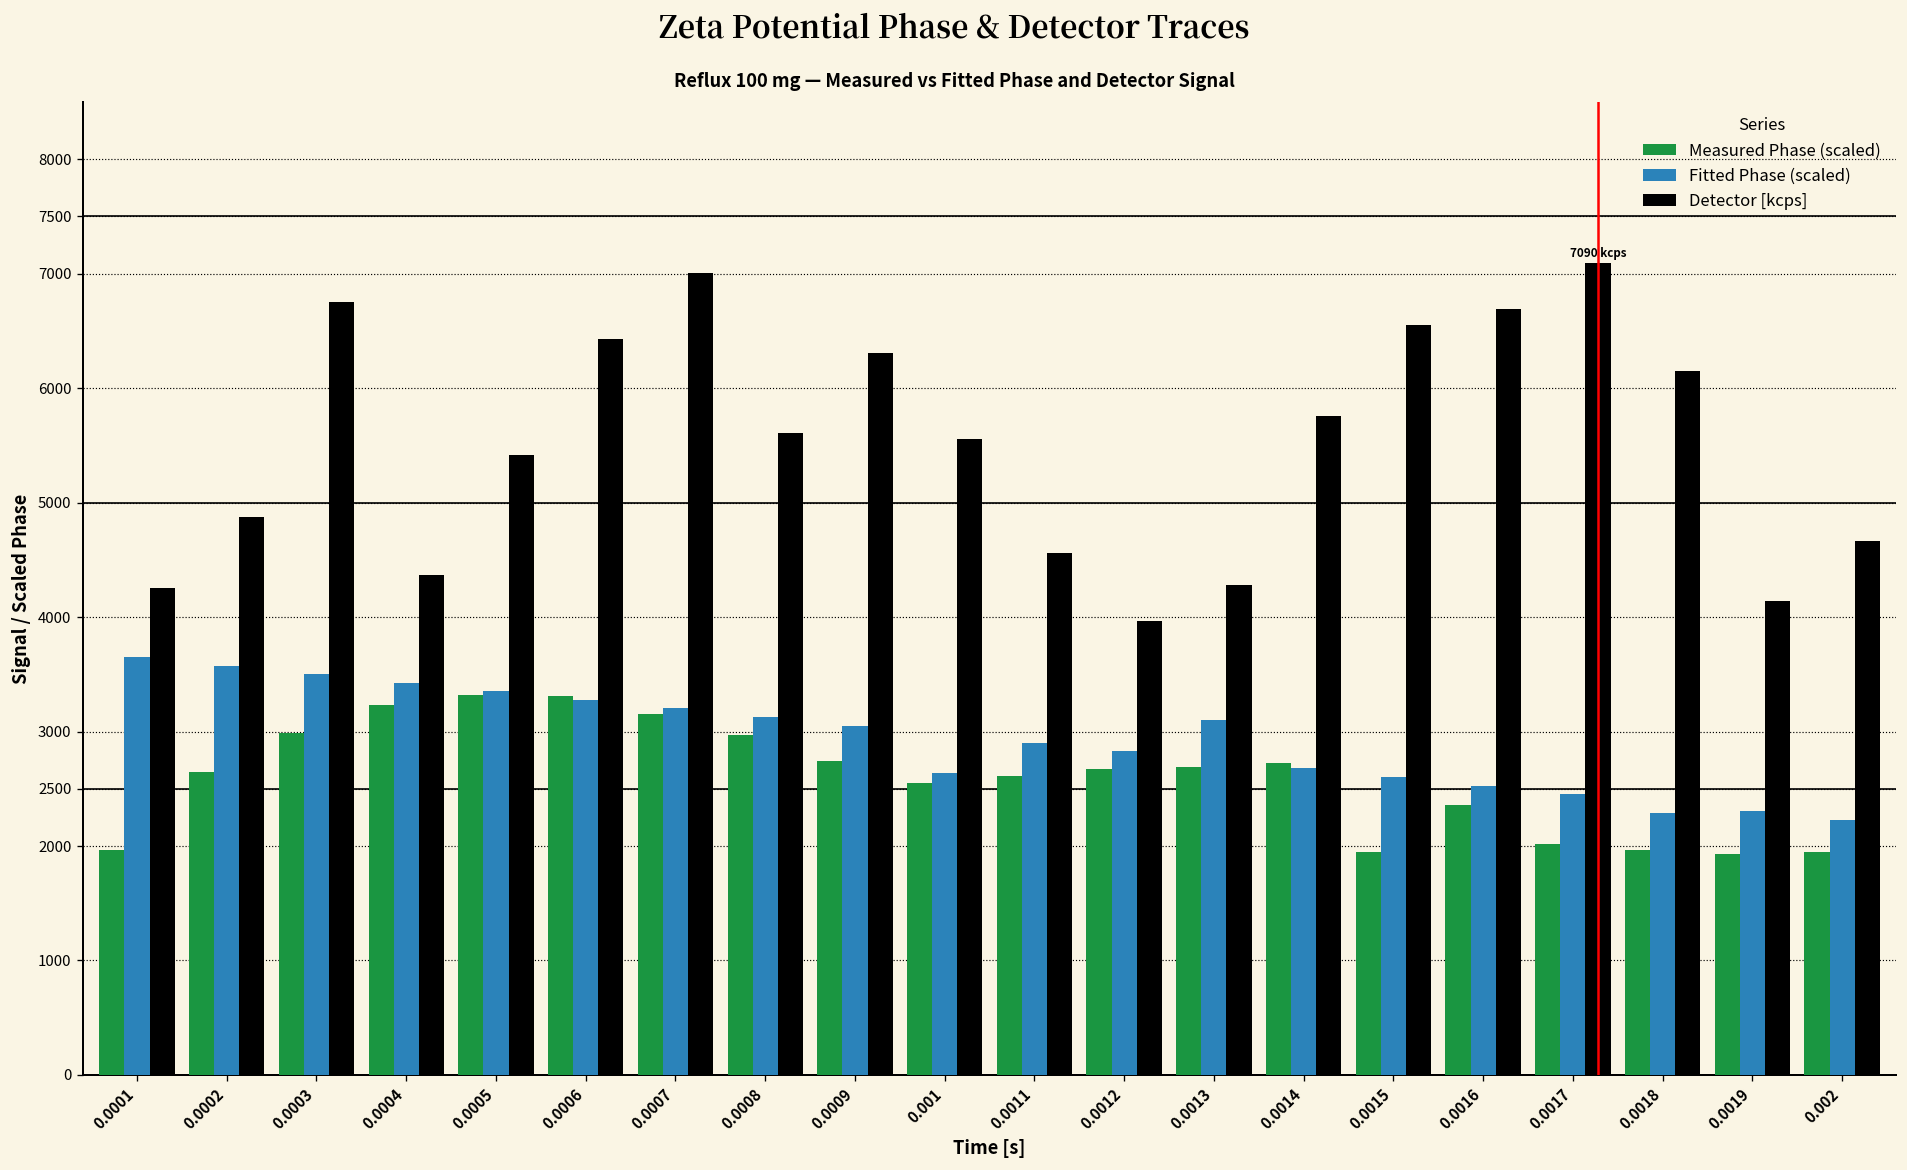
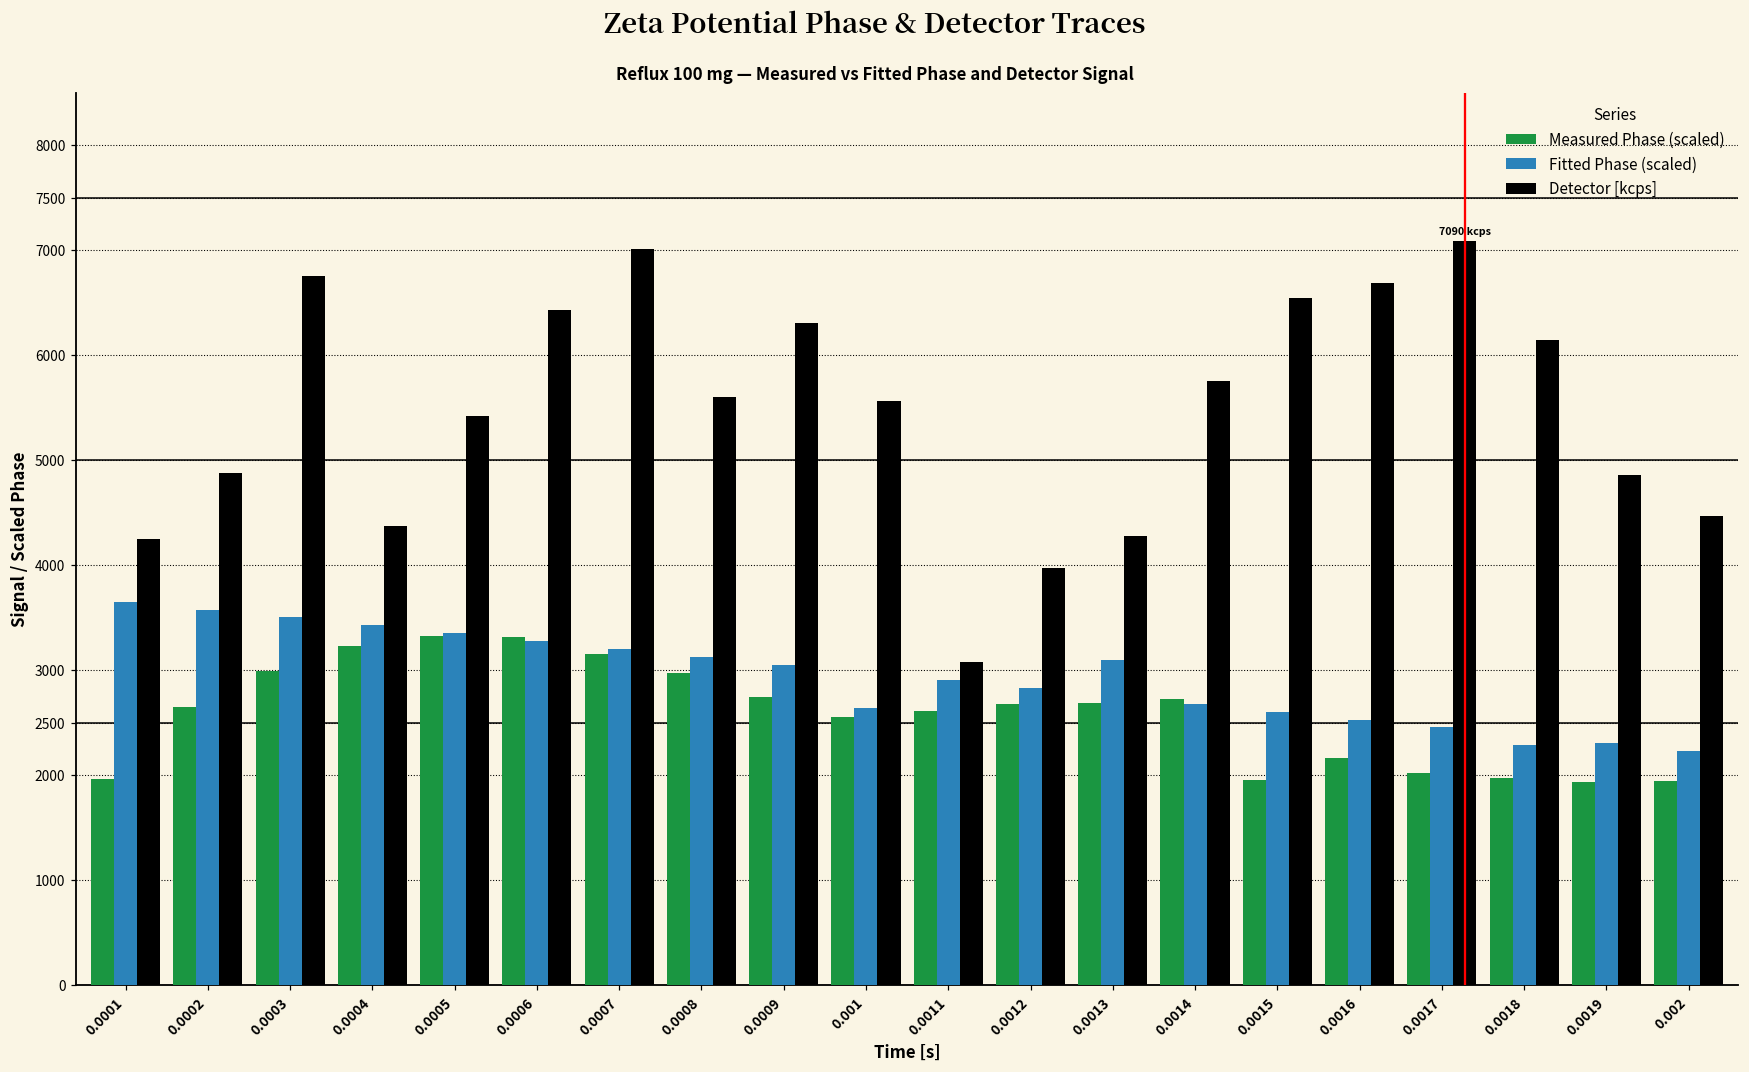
  {
    "Measured Phase (scaled)": {
      "0.0001": 2000,
      "0.0002": 2600,
      "0.0003": 3000,
      "0.0004": 3200,
      "0.0005": 3300,
      "0.0006": 3300,
      "0.0007": 3200,
      "0.0008": 3000,
      "0.0009": 2700,
      "0.001": 2600,
      "0.0011": 2600,
      "0.0012": 2700,
      "0.0013": 2700,
      "0.0014": 2700,
      "0.0015": 1900,
-     "0.0016": 2400,
+     "0.0016": 2200,
      "0.0017": 2000,
      "0.0018": 2000,
      "0.0019": 1900,
      "0.002": 1900
    },
    "Fitted Phase (scaled)": {
      "0.0001": 3700,
      "0.0002": 3600,
      "0.0003": 3500,
      "0.0004": 3400,
      "0.0005": 3400,
      "0.0006": 3300,
      "0.0007": 3200,
      "0.0008": 3100,
      "0.0009": 3100,
      "0.001": 2600,
      "0.0011": 2900,
      "0.0012": 2800,
      "0.0013": 3100,
      "0.0014": 2700,
      "0.0015": 2600,
      "0.0016": 2500,
      "0.0017": 2500,
      "0.0018": 2300,
      "0.0019": 2300,
      "0.002": 2200
    },
    "Detector [kcps]": {
      "0.0001": 4300,
      "0.0002": 4900,
      "0.0003": 6800,
      "0.0004": 4400,
      "0.0005": 5400,
      "0.0006": 6400,
      "0.0007": 7000,
      "0.0008": 5600,
      "0.0009": 6300,
      "0.001": 5600,
-     "0.0011": 4600,
+     "0.0011": 3100,
      "0.0012": 4000,
      "0.0013": 4300,
      "0.0014": 5800,
      "0.0015": 6600,
      "0.0016": 6700,
      "0.0018": 6200,
-     "0.0019": 4100,
-     "0.002": 4700
+     "0.0019": 4900,
+     "0.002": 4500
    }
  }
